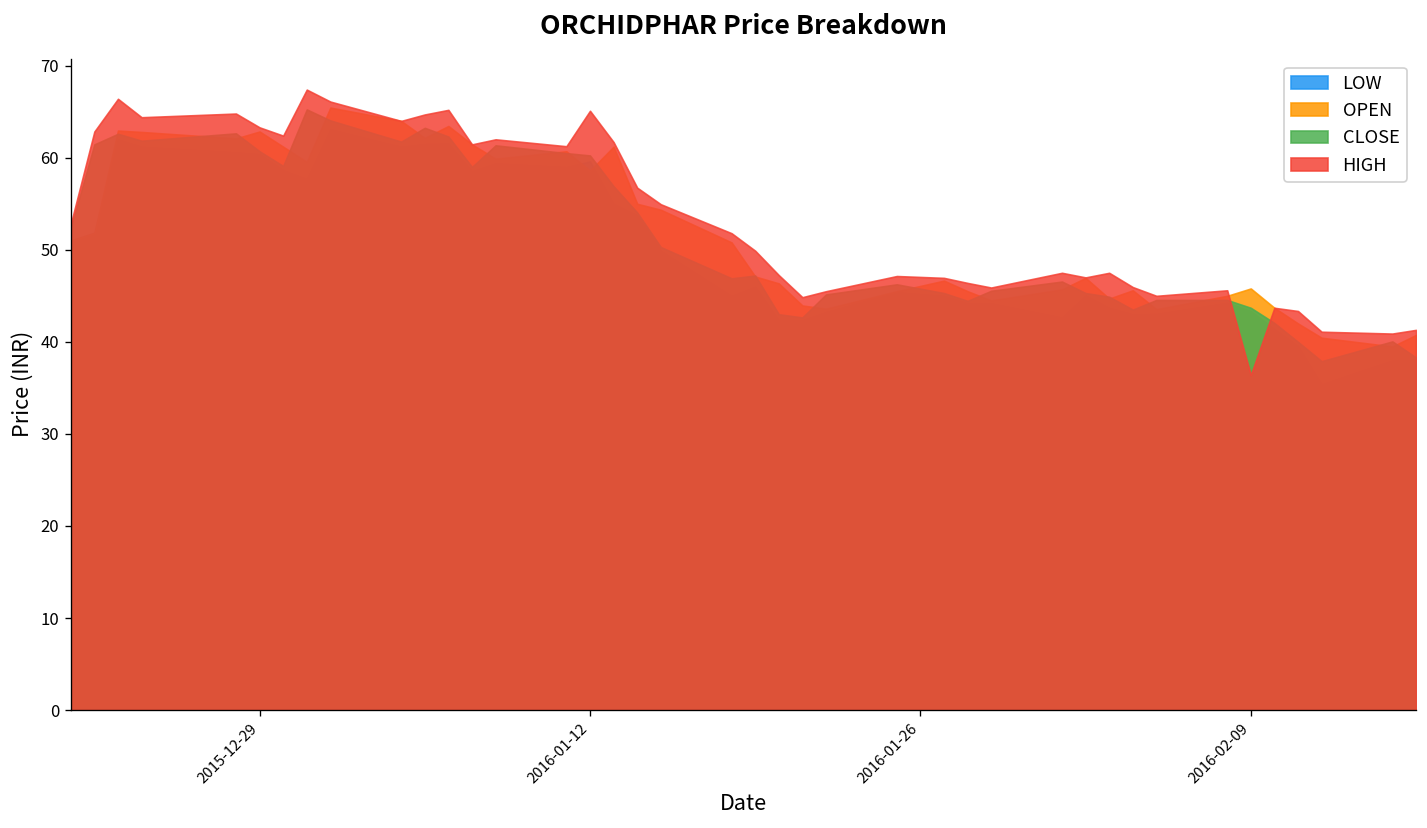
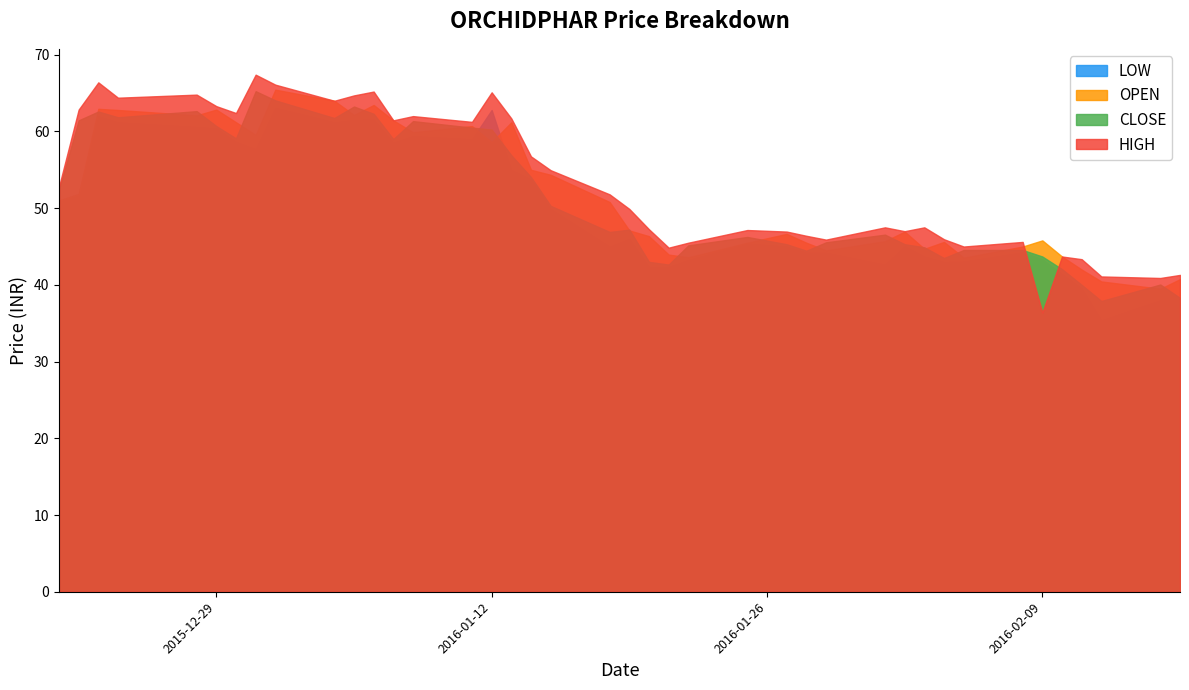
  {
    "LOW": {
-     "2016-01-12": 60,
+     "2016-01-12": 63,
      "2016-02-09": 43
    },
    "OPEN": {
      "2015-12-29": 63,
      "2016-01-12": 59,
      "2016-02-09": 46
    },
    "CLOSE": {
      "2016-01-12": 60,
      "2016-02-09": 44
    },
    "HIGH": {
      "2015-12-29": 63,
      "2016-01-12": 65,
      "2016-02-09": 36
    }
  }
